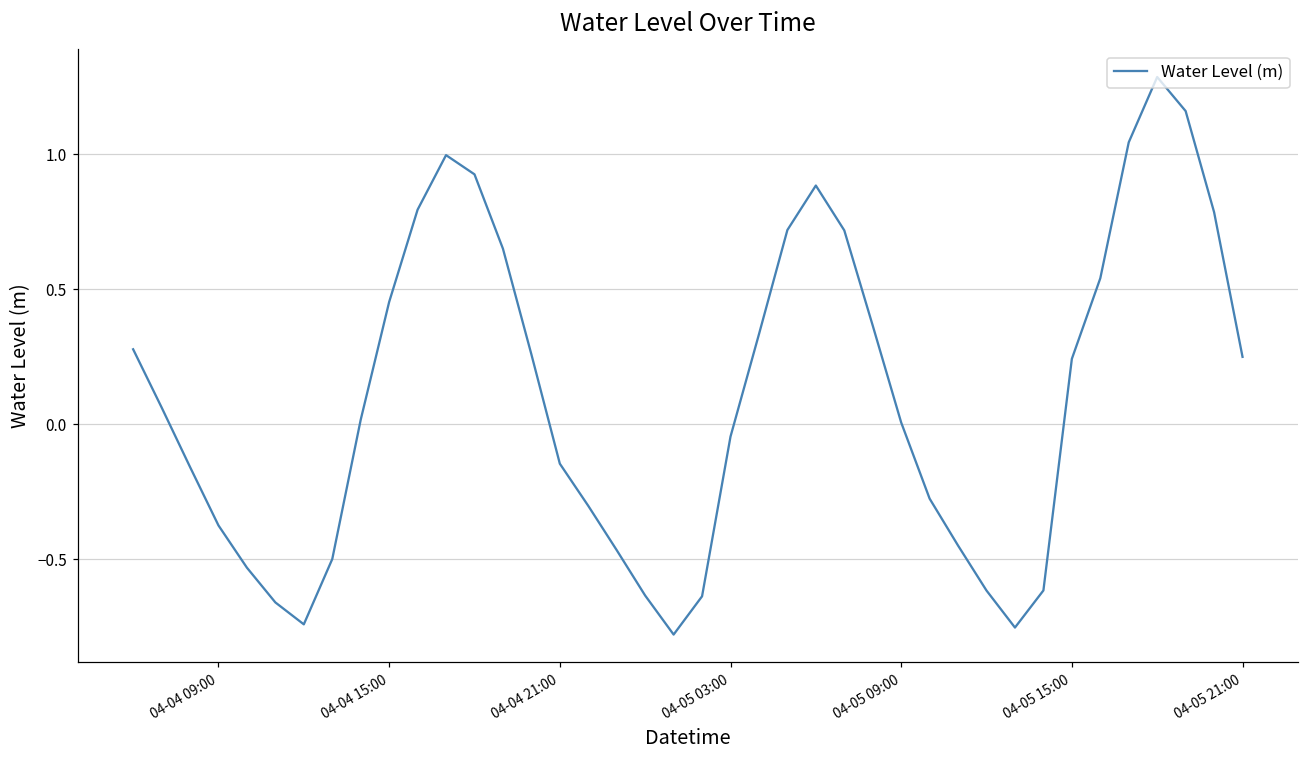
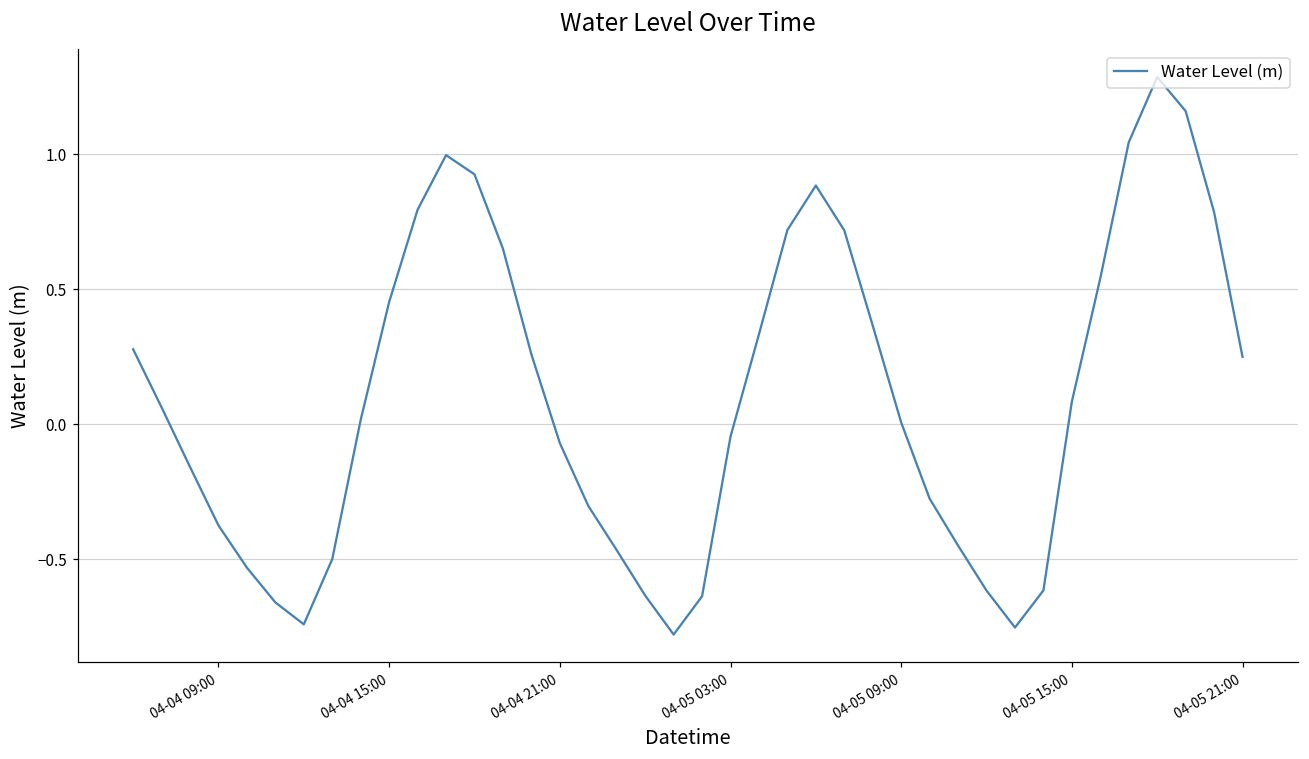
  {
    "04-04 09:00": -0.37,
    "04-04 15:00": 0.45,
-   "04-04 21:00": -0.15,
+   "04-04 21:00": -0.07,
    "04-05 03:00": -0.05,
    "04-05 09:00": 0.01,
-   "04-05 15:00": 0.24,
+   "04-05 15:00": 0.08,
    "04-05 21:00": 0.25
  }
